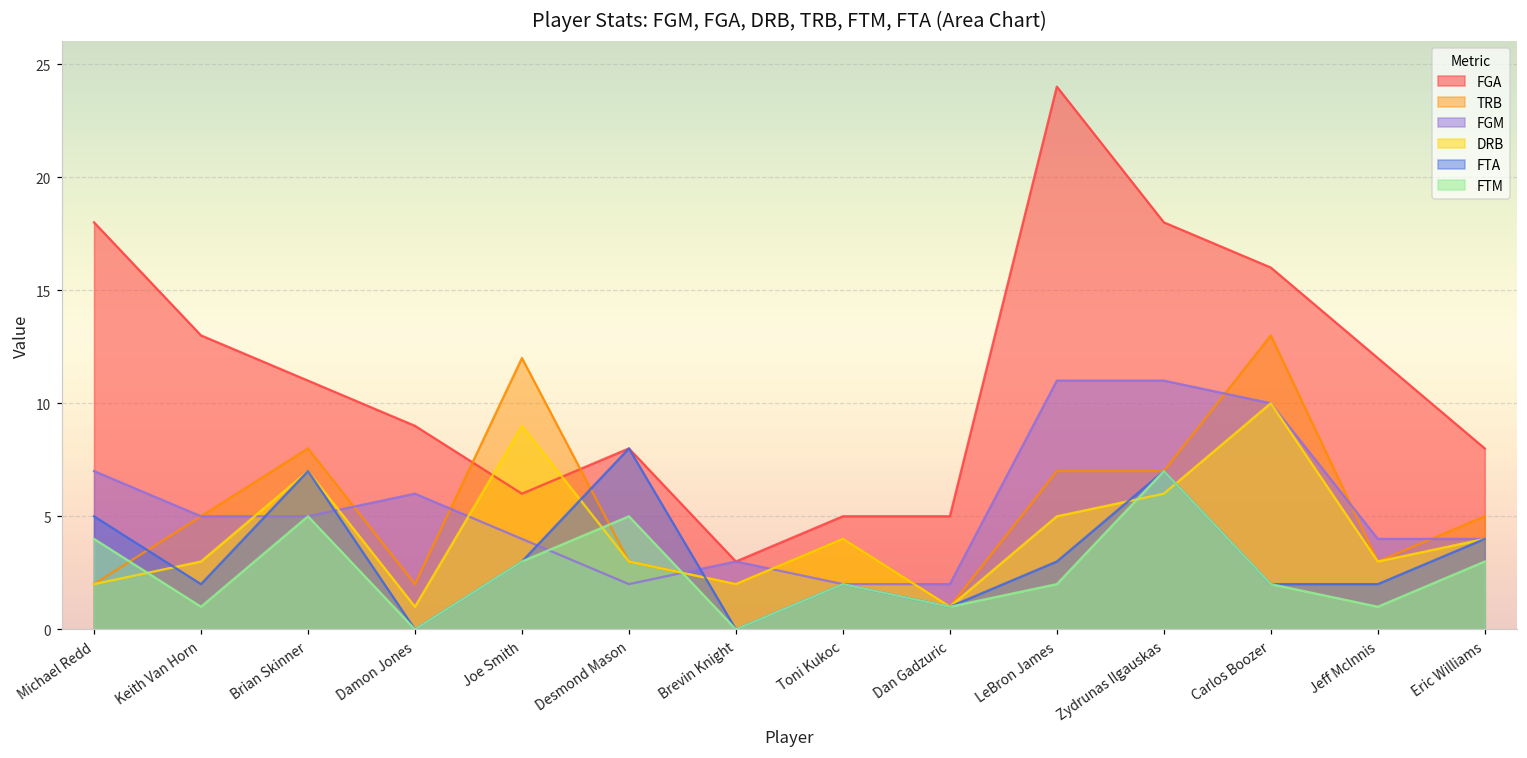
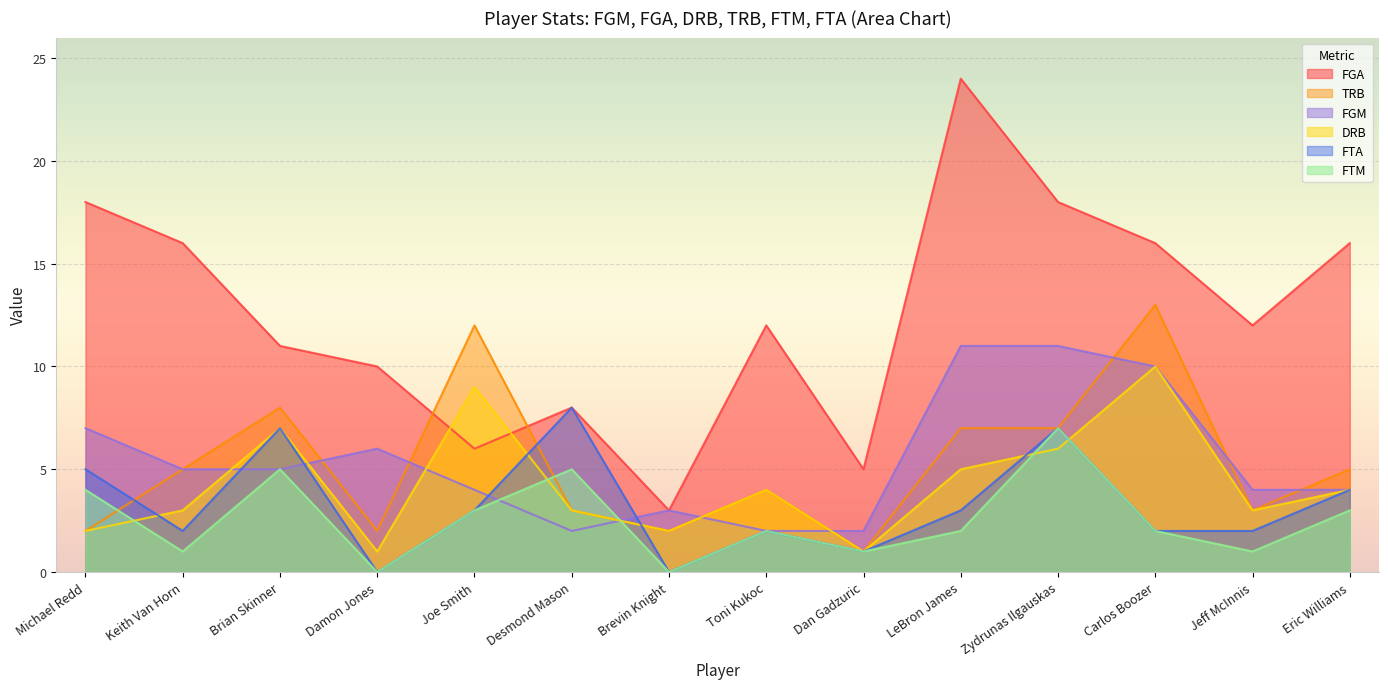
  {
    "FGA": {
      "Michael Redd": 18,
-     "Keith Van Horn": 13,
+     "Keith Van Horn": 16,
      "Brian Skinner": 11,
-     "Damon Jones": 9,
+     "Damon Jones": 10,
      "Joe Smith": 6,
-     "Toni Kukoc": 5,
+     "Toni Kukoc": 12,
      "Dan Gadzuric": 5,
      "LeBron James": 24,
      "Zydrunas Ilgauskas": 18,
      "Carlos Boozer": 16,
      "Jeff McInnis": 12,
-     "Eric Williams": 8
+     "Eric Williams": 16
    },
    "FTM": {
      "Michael Redd": 4,
      "Keith Van Horn": 1,
      "Desmond Mason": 5,
      "LeBron James": 2,
      "Jeff McInnis": 1,
      "Eric Williams": 3
    }
  }
